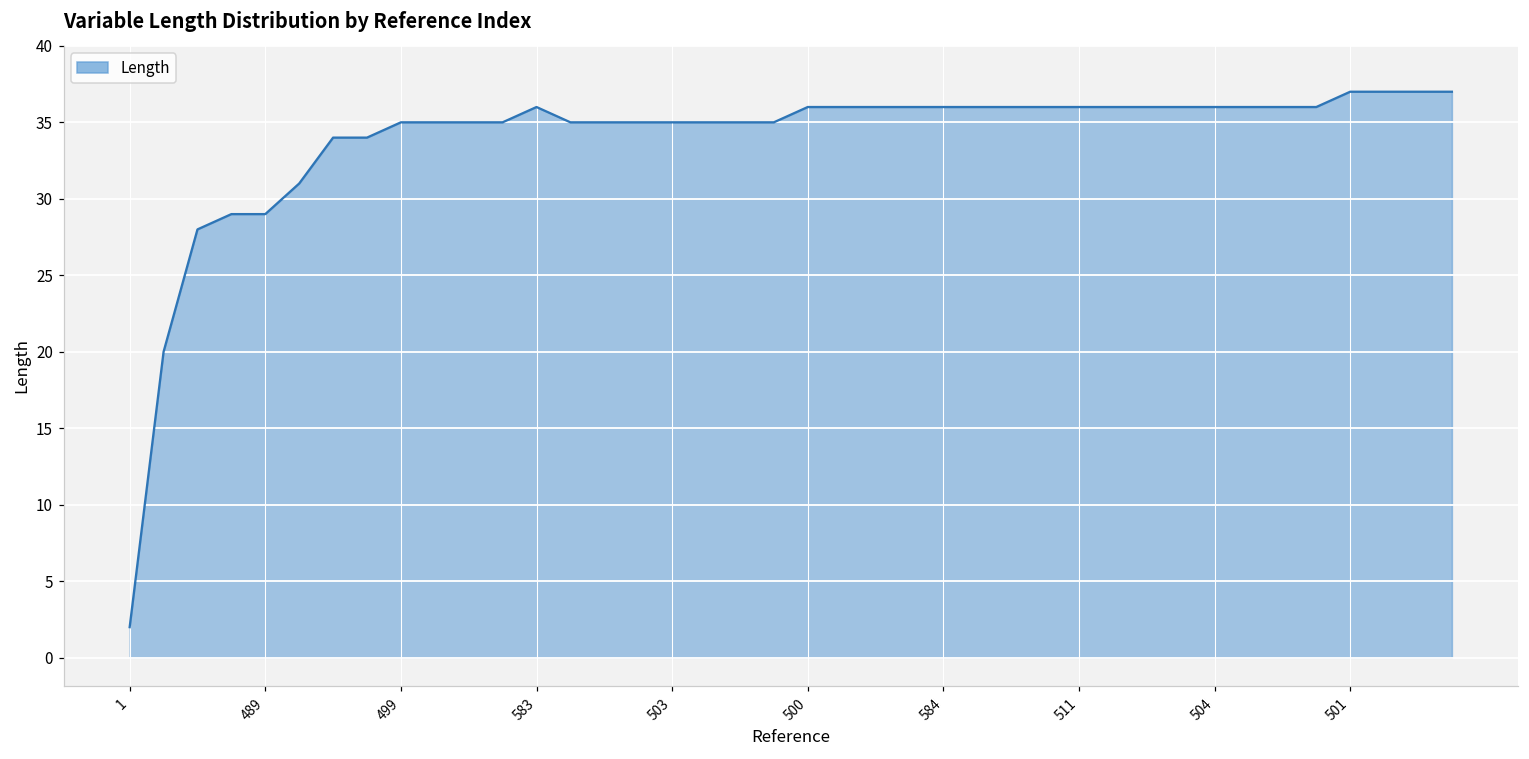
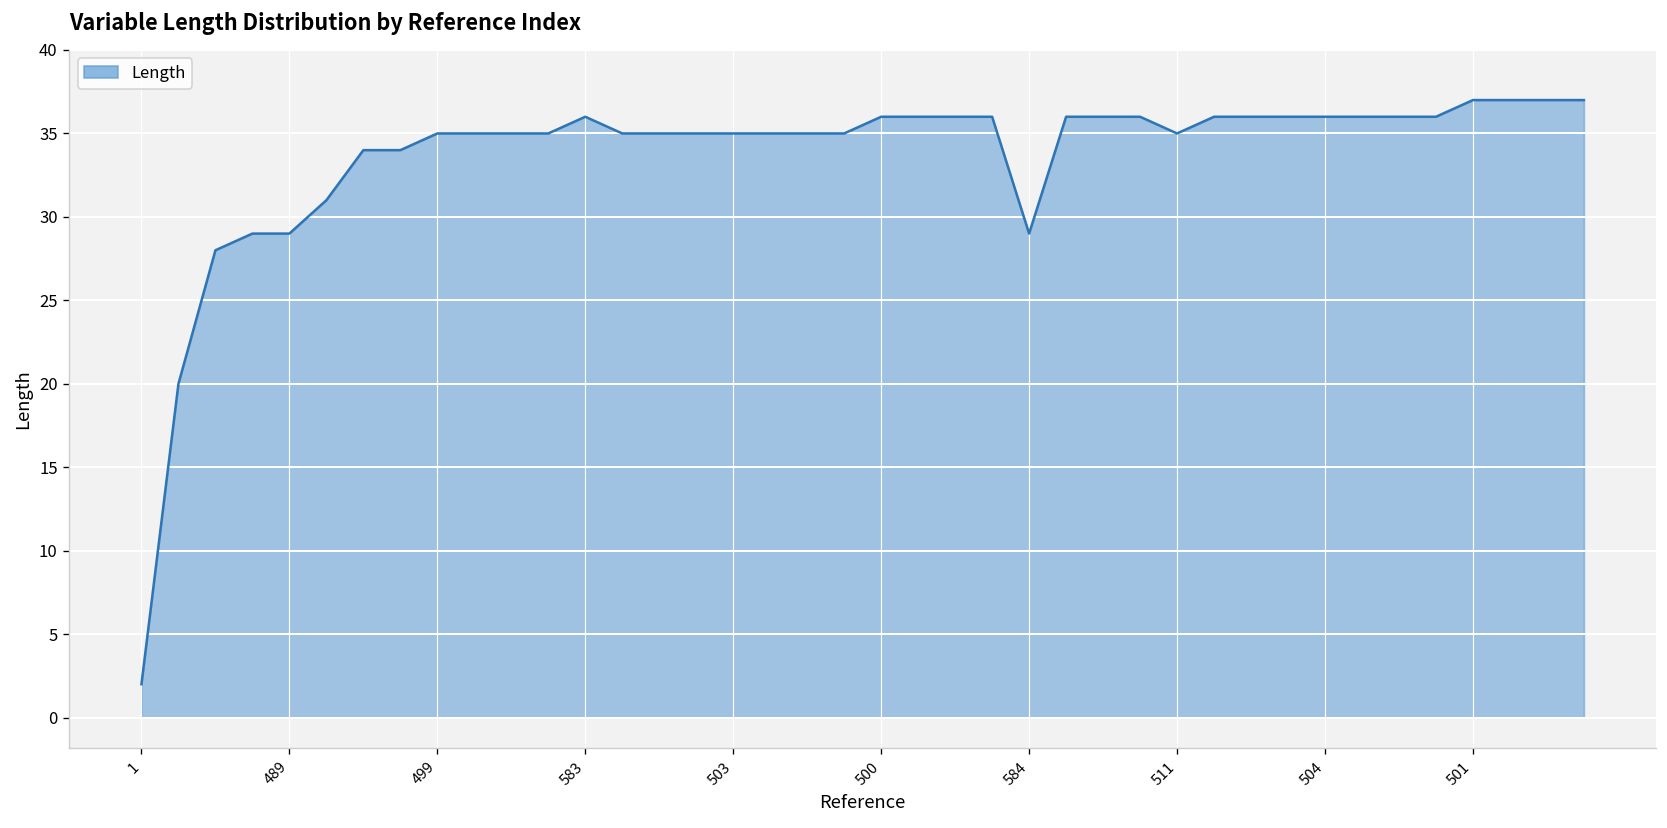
  {
    "1": 2,
    "489": 29,
    "499": 35,
    "583": 36,
    "503": 35,
    "500": 36,
-   "584": 36,
-   "511": 36,
+   "584": 29,
+   "511": 35,
    "504": 36,
    "501": 37
  }
